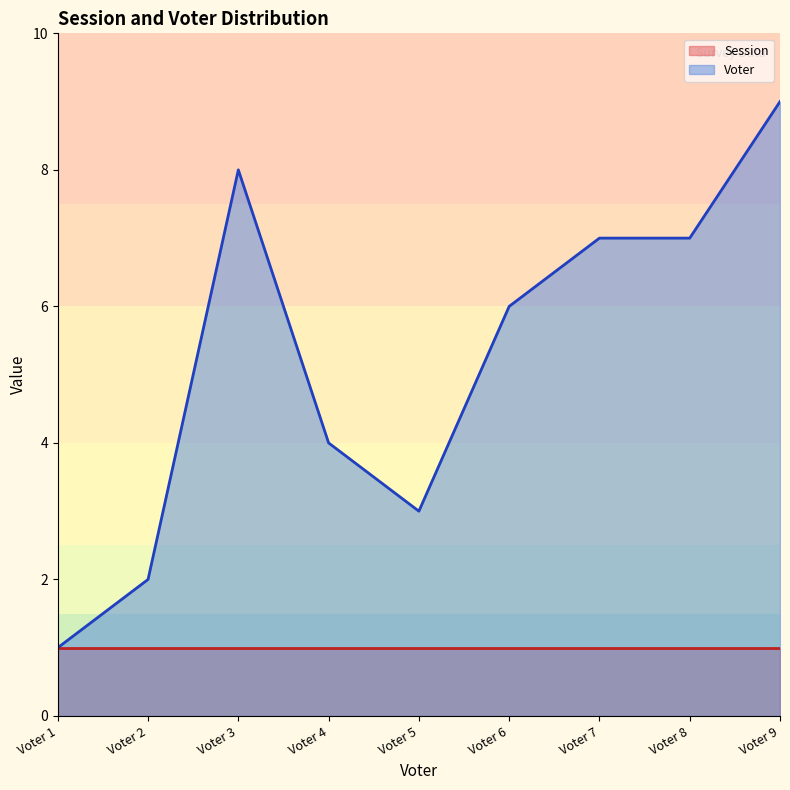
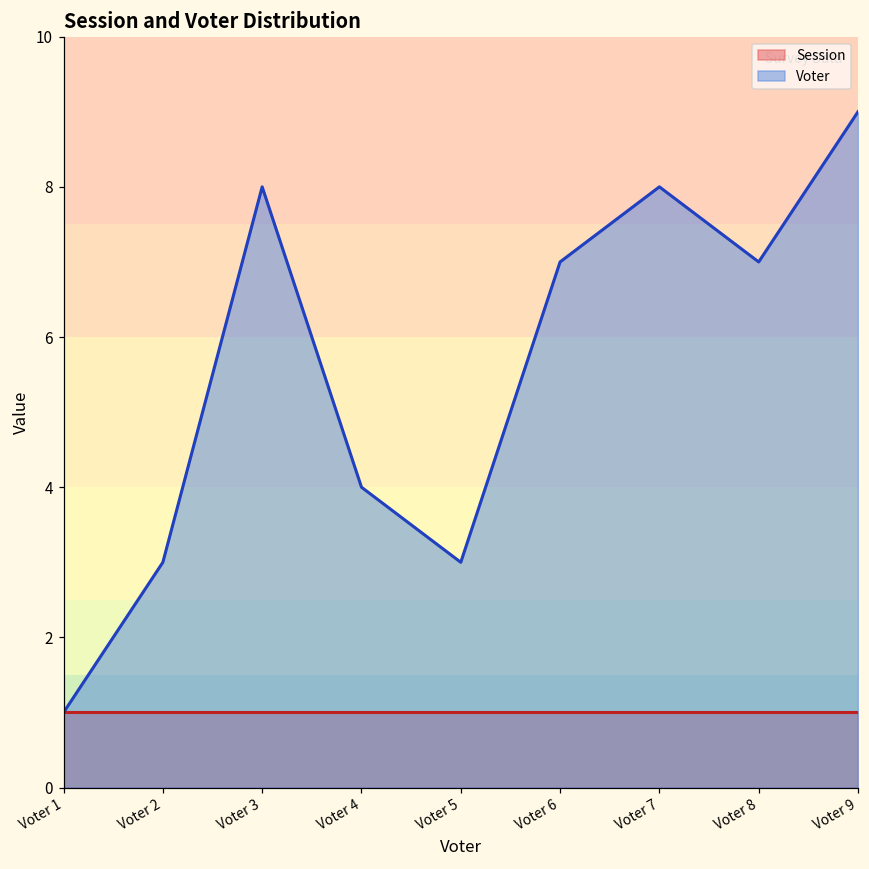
  {
    "Session": {
      "Voter 2": 1,
      "Voter 3": 1,
      "Voter 4": 1,
      "Voter 5": 1,
      "Voter 6": 1,
      "Voter 7": 1,
      "Voter 8": 1,
      "Voter 9": 1
    },
    "Voter": {
-     "Voter 2": 2,
+     "Voter 2": 3,
      "Voter 3": 8,
      "Voter 4": 4,
      "Voter 5": 3,
-     "Voter 6": 6,
-     "Voter 7": 7,
+     "Voter 6": 7,
+     "Voter 7": 8,
      "Voter 8": 7,
      "Voter 9": 9
    }
  }
